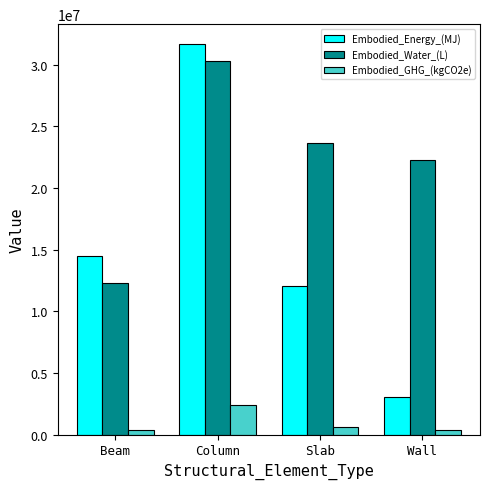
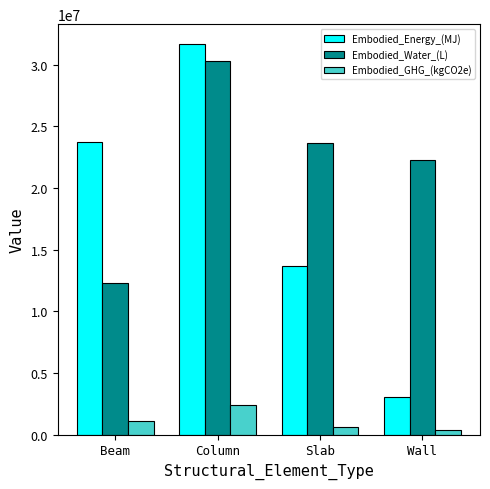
  {
    "Embodied_Energy_(MJ)": {
-     "Beam": 14500000,
+     "Beam": 23700000,
      "Column": 31700000,
-     "Slab": 12100000,
+     "Slab": 13700000,
      "Wall": 3000000
    },
    "Embodied_Water_(L)": {
      "Beam": 12300000,
      "Column": 30300000,
      "Slab": 23700000,
      "Wall": 22300000
    },
    "Embodied_GHG_(kgCO2e)": {
-     "Beam": 400000,
+     "Beam": 1100000,
      "Column": 2400000,
      "Slab": 600000,
      "Wall": 300000
    }
  }
